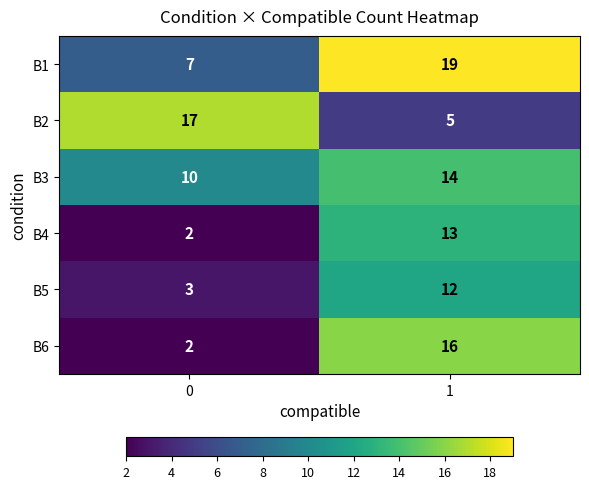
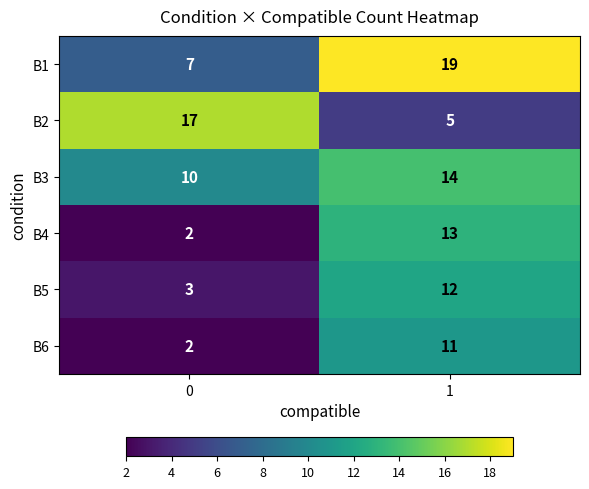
  {
    "B1": {
      "0": 7,
      "1": 19
    },
    "B2": {
      "0": 17,
      "1": 5
    },
    "B3": {
      "0": 10,
      "1": 14
    },
    "B4": {
      "0": 2,
      "1": 13
    },
    "B5": {
      "0": 3,
      "1": 12
    },
    "B6": {
      "0": 2,
-     "1": 16
+     "1": 11
    }
  }
